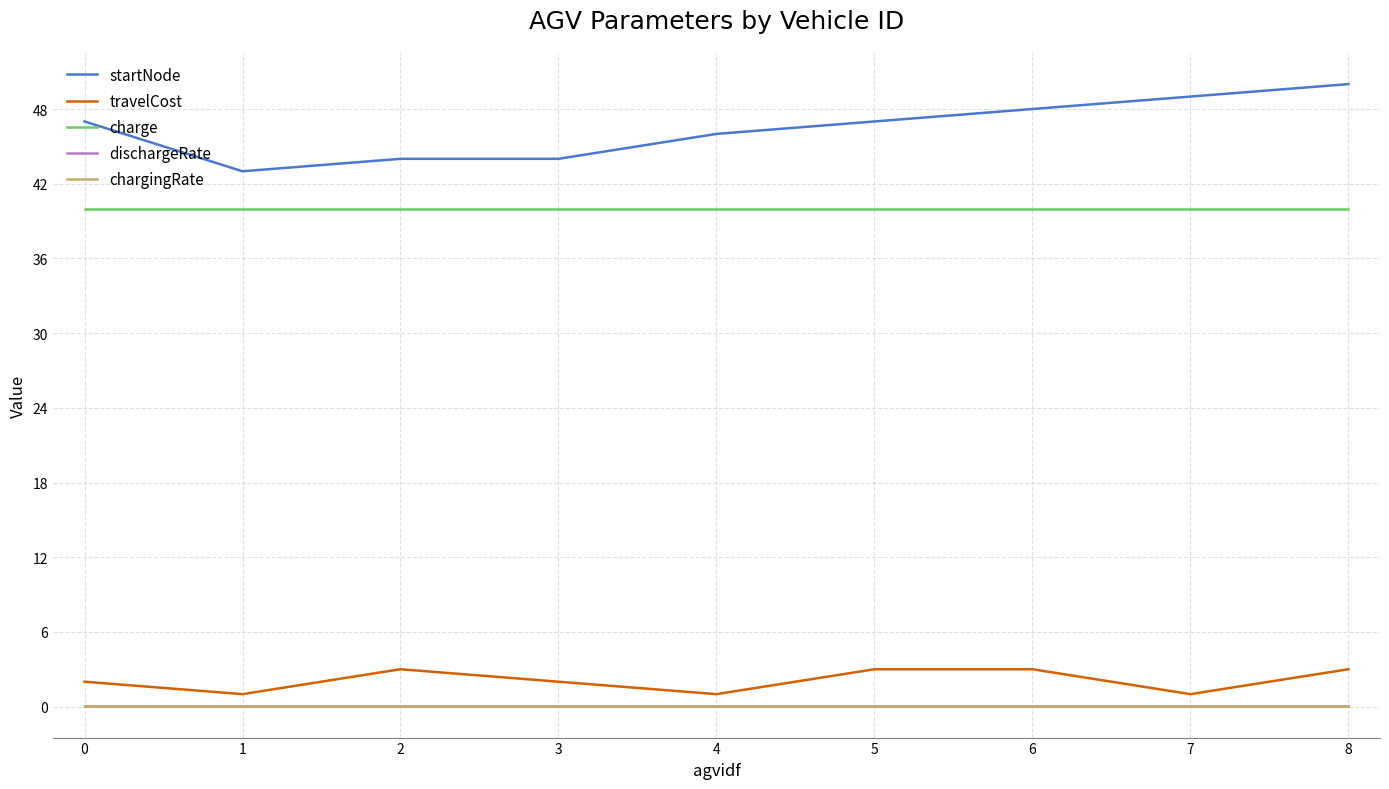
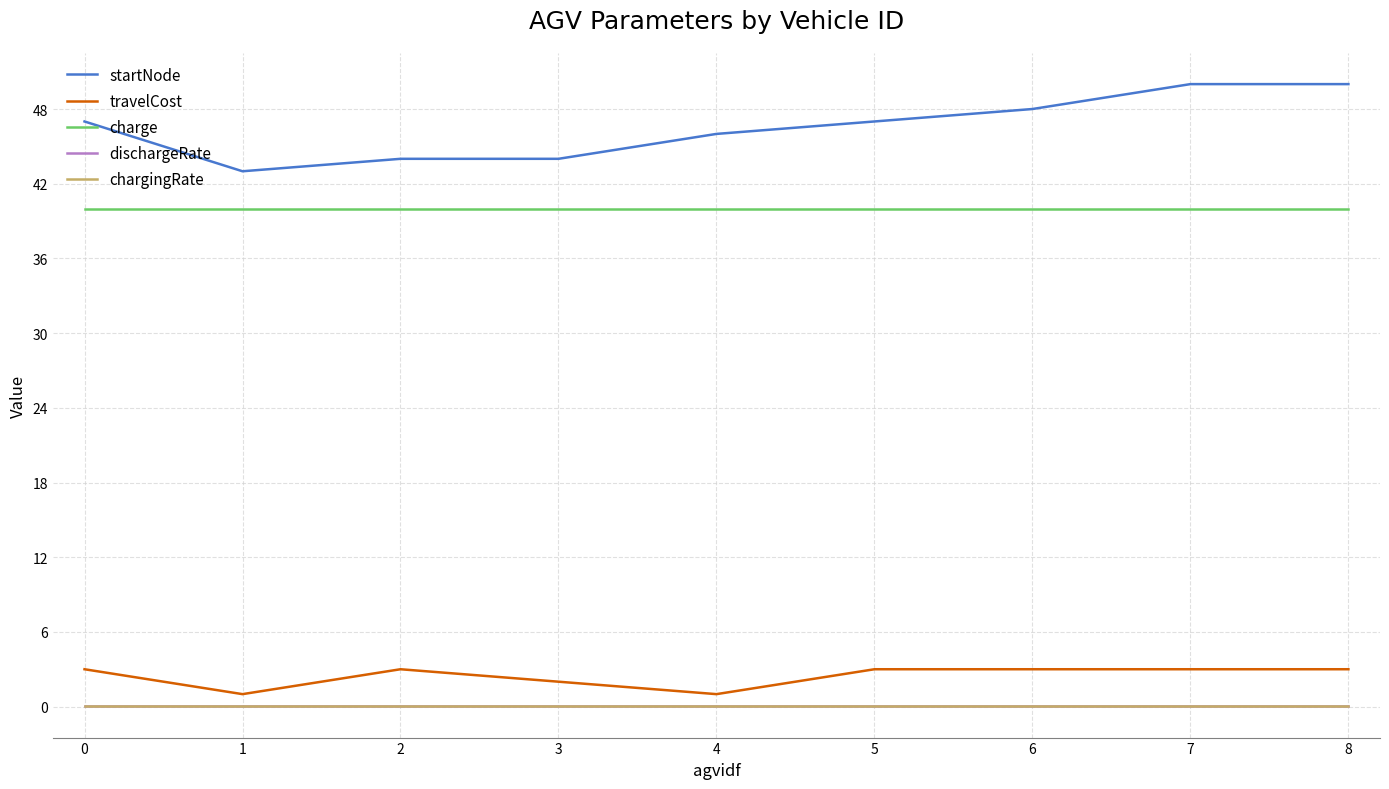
  {
    "startNode": {
      "0": 47,
      "1": 43,
      "2": 44,
      "3": 44,
      "4": 46,
      "5": 47,
      "6": 48,
-     "7": 49,
+     "7": 50,
      "8": 50
    },
    "travelCost": {
-     "0": 2,
+     "0": 3,
      "1": 1,
      "2": 3,
      "3": 2,
      "4": 1,
      "5": 3,
      "6": 3,
-     "7": 1,
+     "7": 3,
      "8": 3
    },
    "charge": {
      "0": 40,
      "1": 40,
      "2": 40,
      "3": 40,
      "4": 40,
      "5": 40,
      "6": 40,
      "7": 40,
      "8": 40
    }
  }
